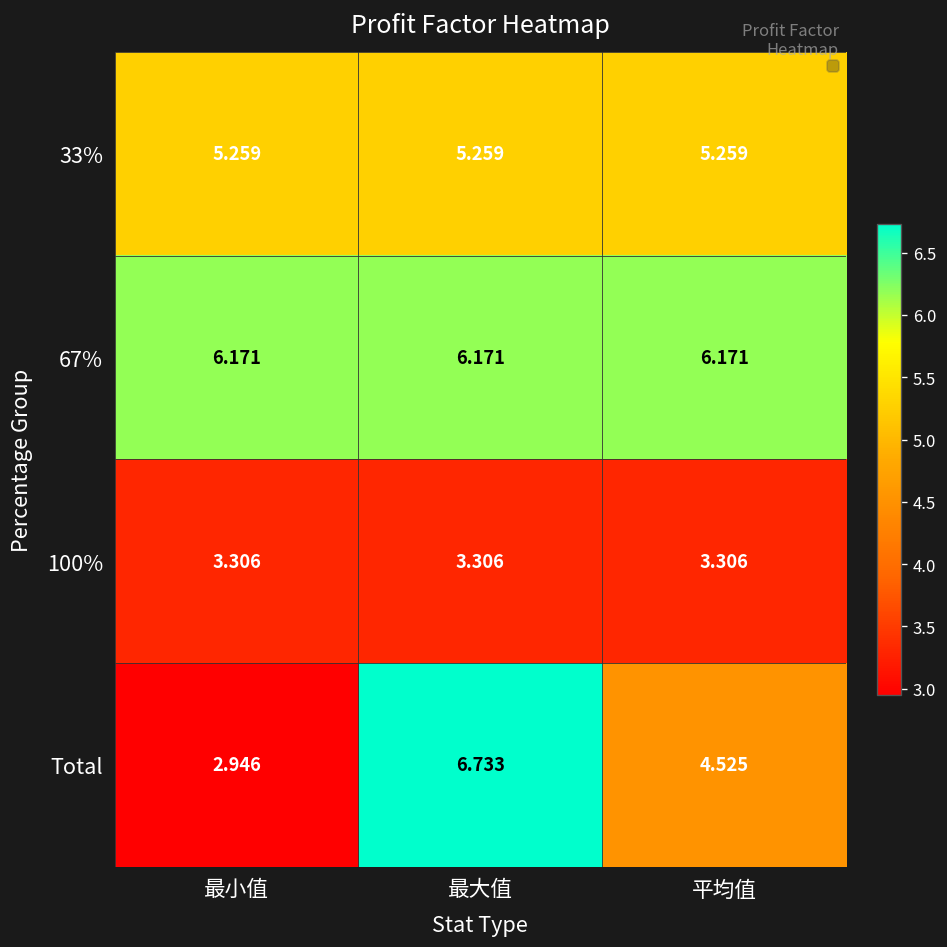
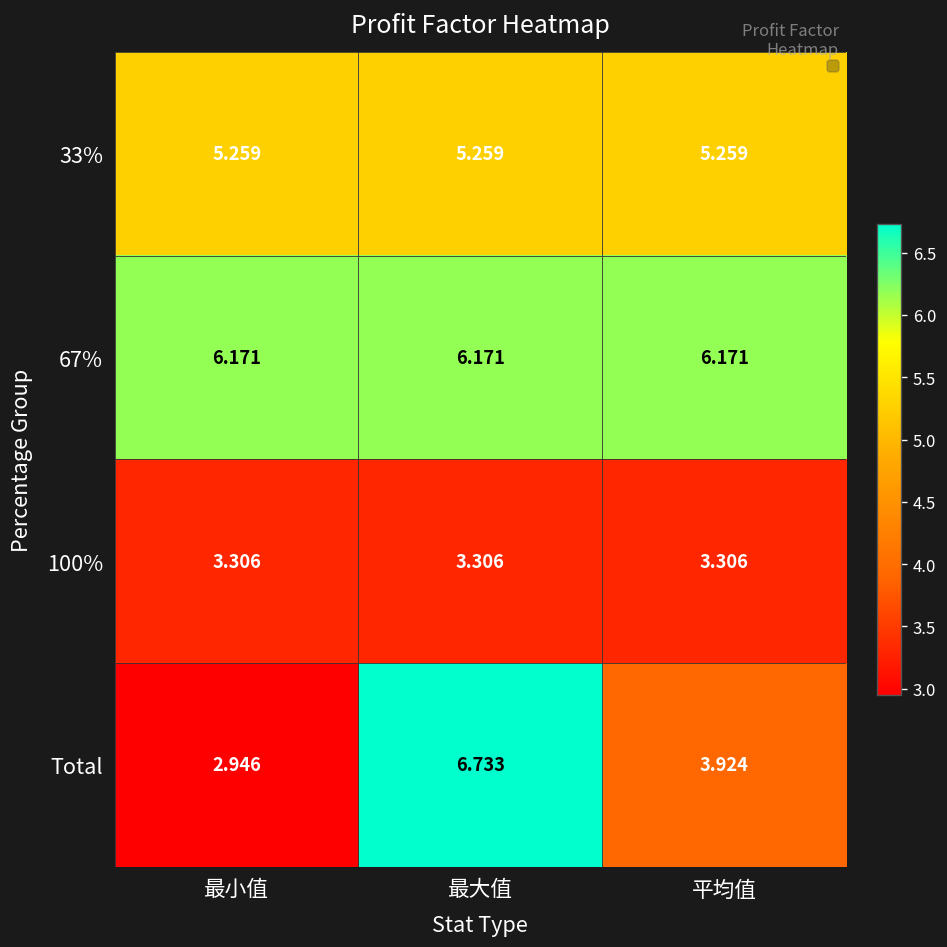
  {
    "33%": {
      "最小值": 5.259,
      "最大值": 5.259,
      "平均值": 5.259
    },
    "67%": {
      "最小值": 6.171,
      "最大值": 6.171,
      "平均值": 6.171
    },
    "100%": {
      "最小值": 3.306,
      "最大值": 3.306,
      "平均值": 3.306
    },
    "Total": {
      "最小值": 2.946,
      "最大值": 6.733,
-     "平均值": 4.525
+     "平均值": 3.924
    }
  }
